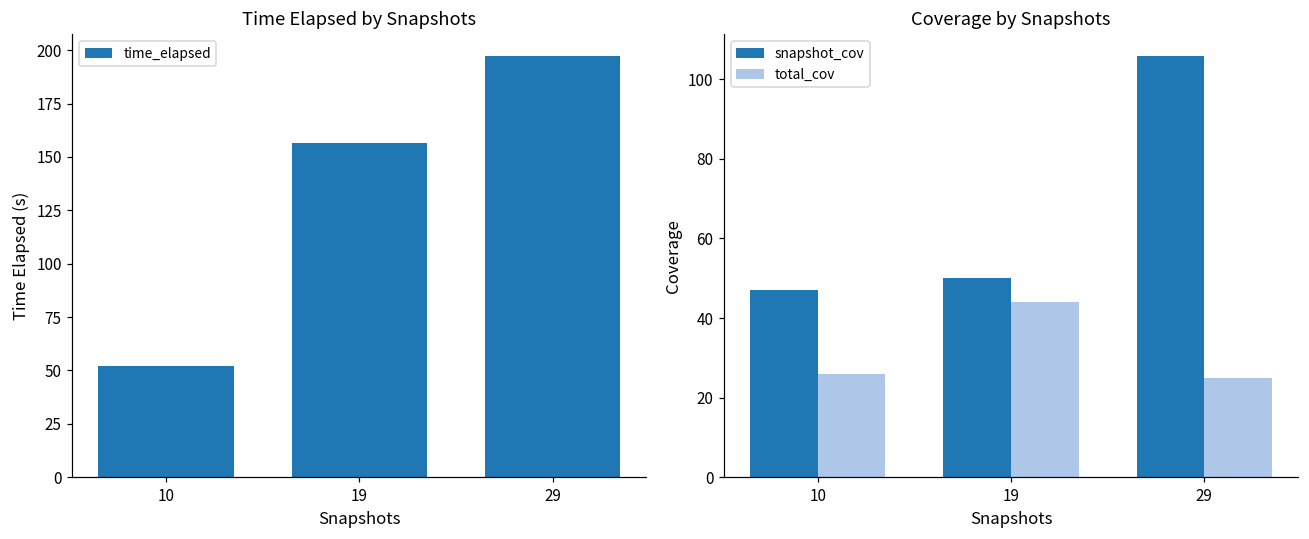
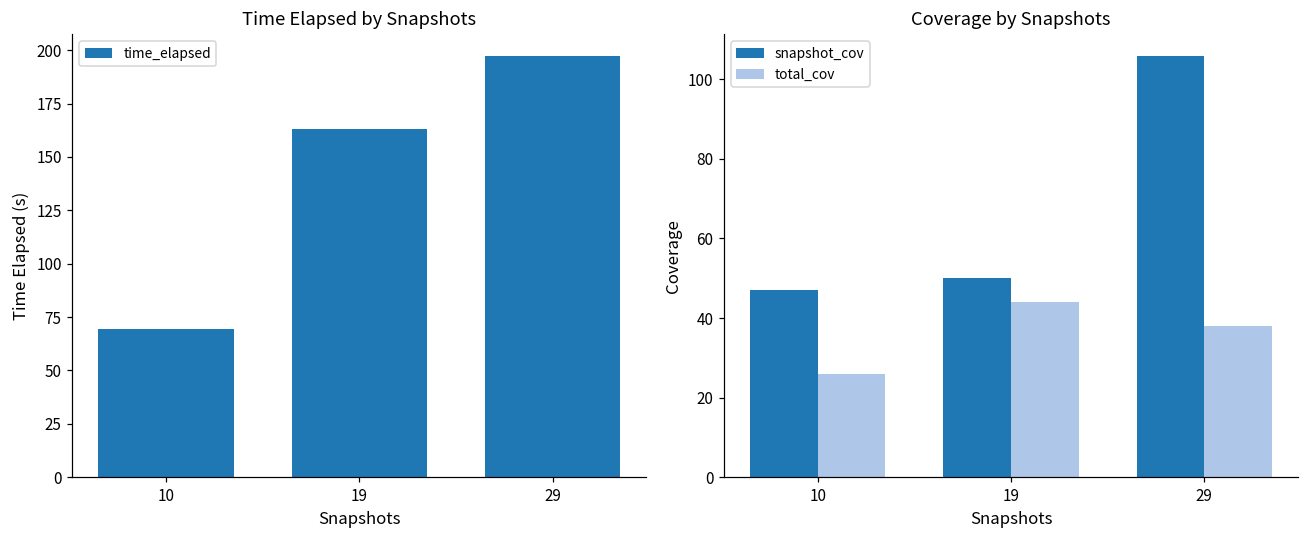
  {
    "Time Elapsed by Snapshots": {
-     "10": 52,
-     "19": 156,
+     "10": 69,
+     "19": 163,
      "29": 198
    },
    "Coverage by Snapshots": {
      "snapshot_cov": {
        "10": 47,
        "19": 50,
        "29": 106
      },
      "total_cov": {
        "10": 26,
        "19": 44,
-       "29": 25
+       "29": 38
      }
    }
  }
